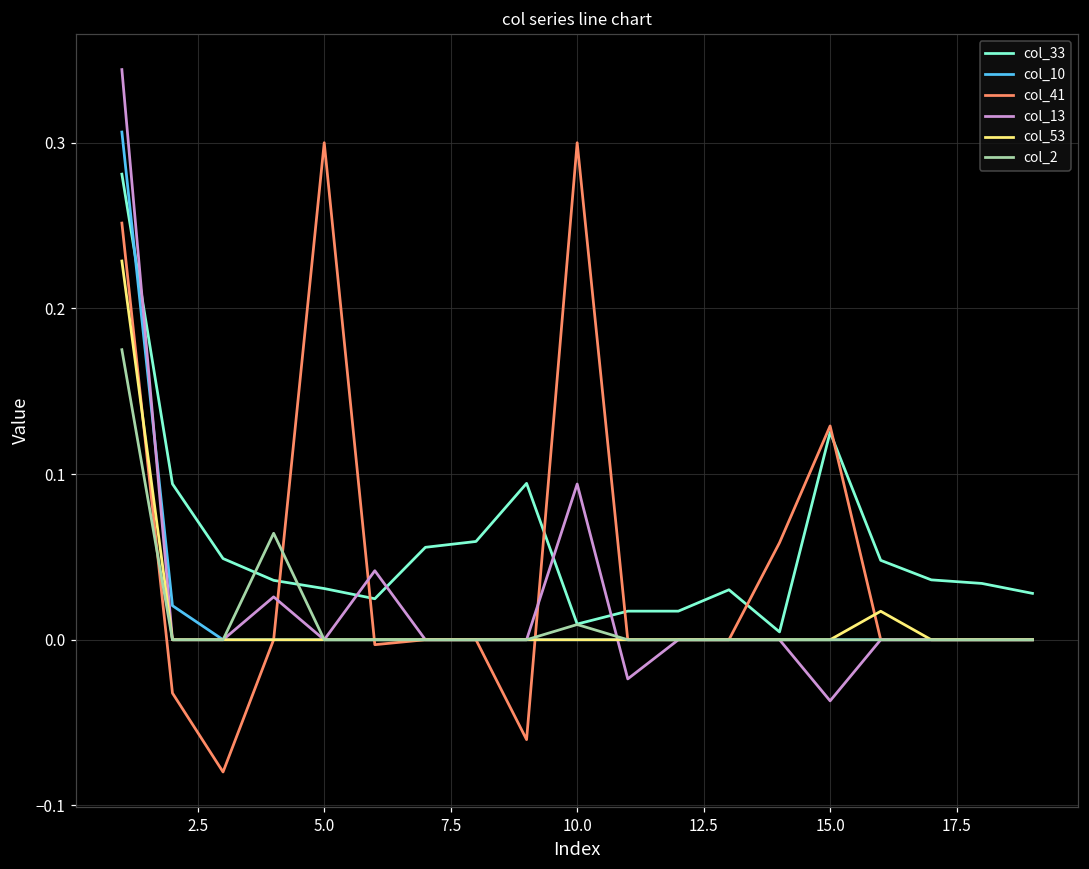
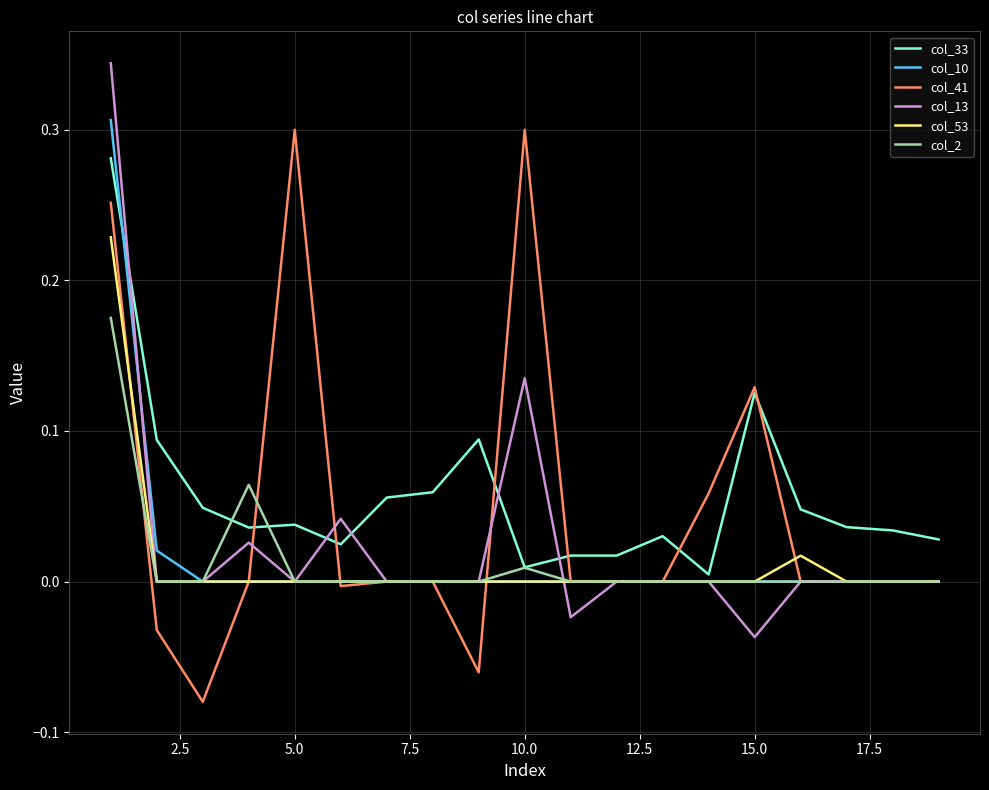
  {
    "col_33": {
-     "5.0": 0.031,
+     "5.0": 0.038,
      "15.0": 0.125
    },
    "col_41": {
      "5.0": 0.300,
      "10.0": 0.300,
      "15.0": 0.129
    },
    "col_13": {
-     "10.0": 0.094,
+     "10.0": 0.135,
      "15.0": -0.037
    }
  }
